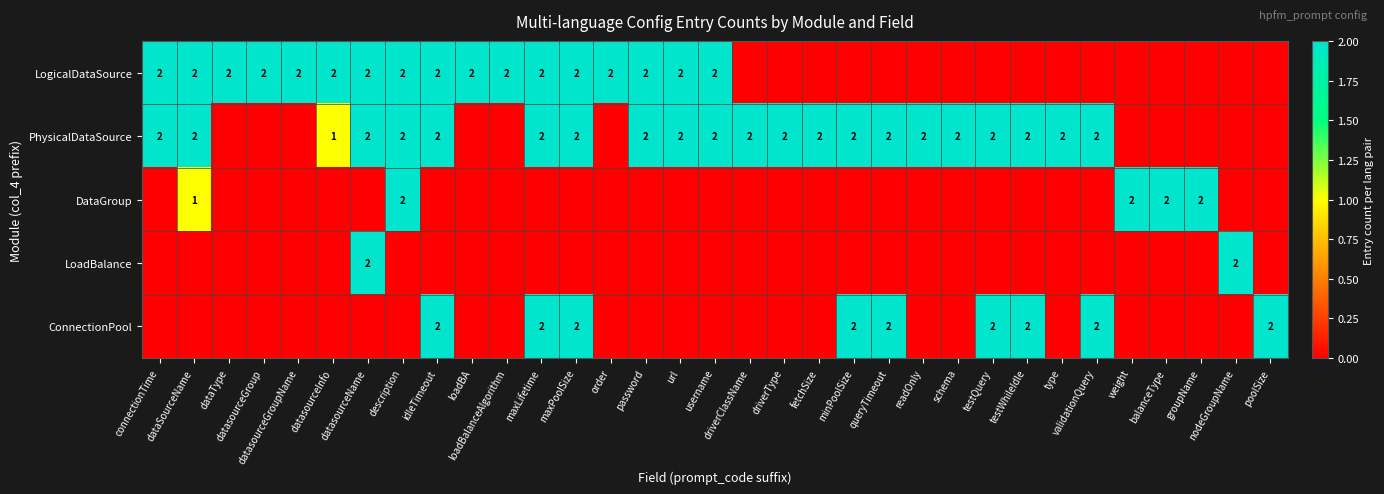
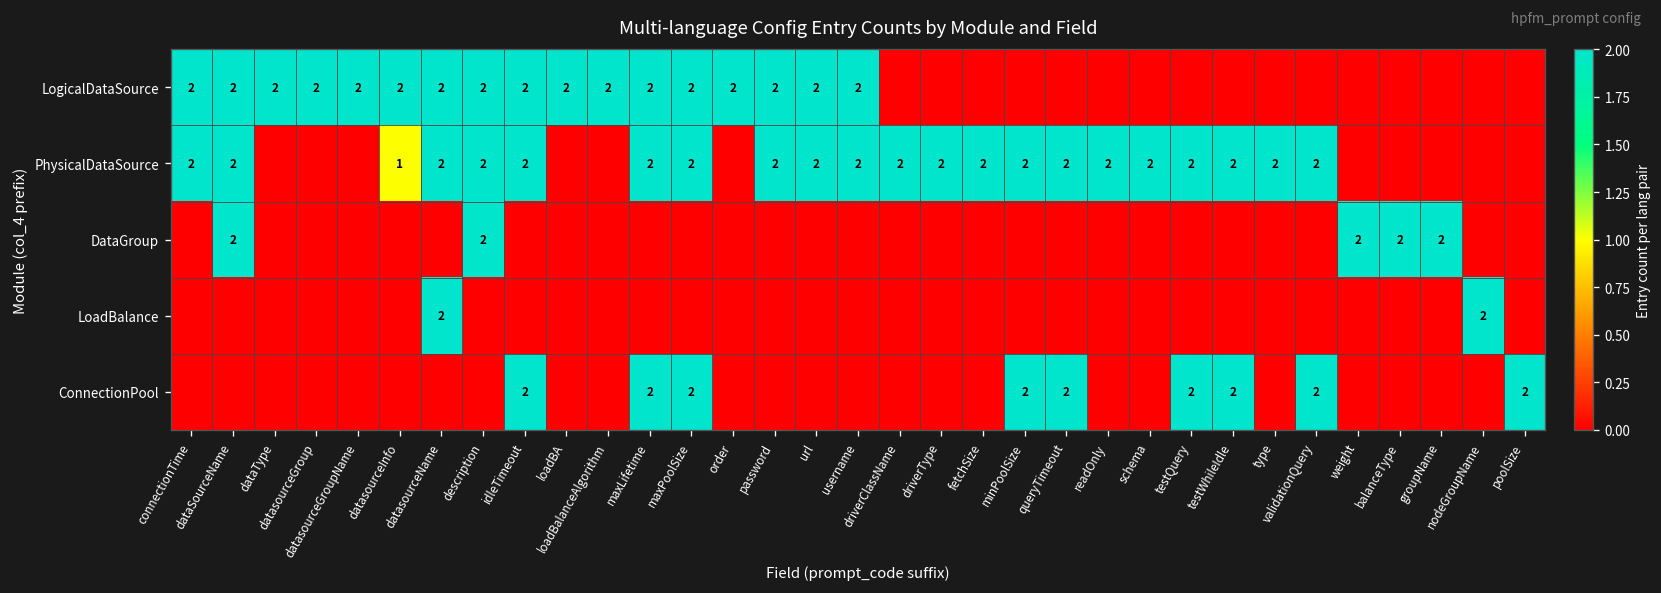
  {
    "LogicalDataSource": {
      "connectionTime": 2,
      "dataSourceName": 2,
      "dataType": 2,
      "datasourceGroup": 2,
      "datasourceGroupName": 2,
      "datasourceInfo": 2,
      "datasourceName": 2,
      "description": 2,
      "idleTimeout": 2,
      "loadBA": 2,
      "loadBalanceAlgorithm": 2,
      "maxLifetime": 2,
      "maxPoolSize": 2,
      "order": 2,
      "password": 2,
      "url": 2,
      "username": 2
    },
    "PhysicalDataSource": {
      "connectionTime": 2,
      "dataSourceName": 2,
      "datasourceInfo": 1,
      "datasourceName": 2,
      "description": 2,
      "idleTimeout": 2,
      "maxLifetime": 2,
      "maxPoolSize": 2,
      "password": 2,
      "url": 2,
      "username": 2,
      "driverClassName": 2,
      "driverType": 2,
      "fetchSize": 2,
      "minPoolSize": 2,
      "queryTimeout": 2,
      "readOnly": 2,
      "schema": 2,
      "testQuery": 2,
      "testWhileIdle": 2,
      "type": 2,
      "validationQuery": 2
    },
    "DataGroup": {
-     "dataSourceName": 1,
+     "dataSourceName": 2,
      "description": 2,
      "weight": 2,
      "balanceType": 2,
      "groupName": 2
    },
    "LoadBalance": {
      "datasourceName": 2,
      "nodeGroupName": 2
    },
    "ConnectionPool": {
      "idleTimeout": 2,
      "maxLifetime": 2,
      "maxPoolSize": 2,
      "minPoolSize": 2,
      "queryTimeout": 2,
      "testQuery": 2,
      "testWhileIdle": 2,
      "validationQuery": 2,
      "poolSize": 2
    }
  }
